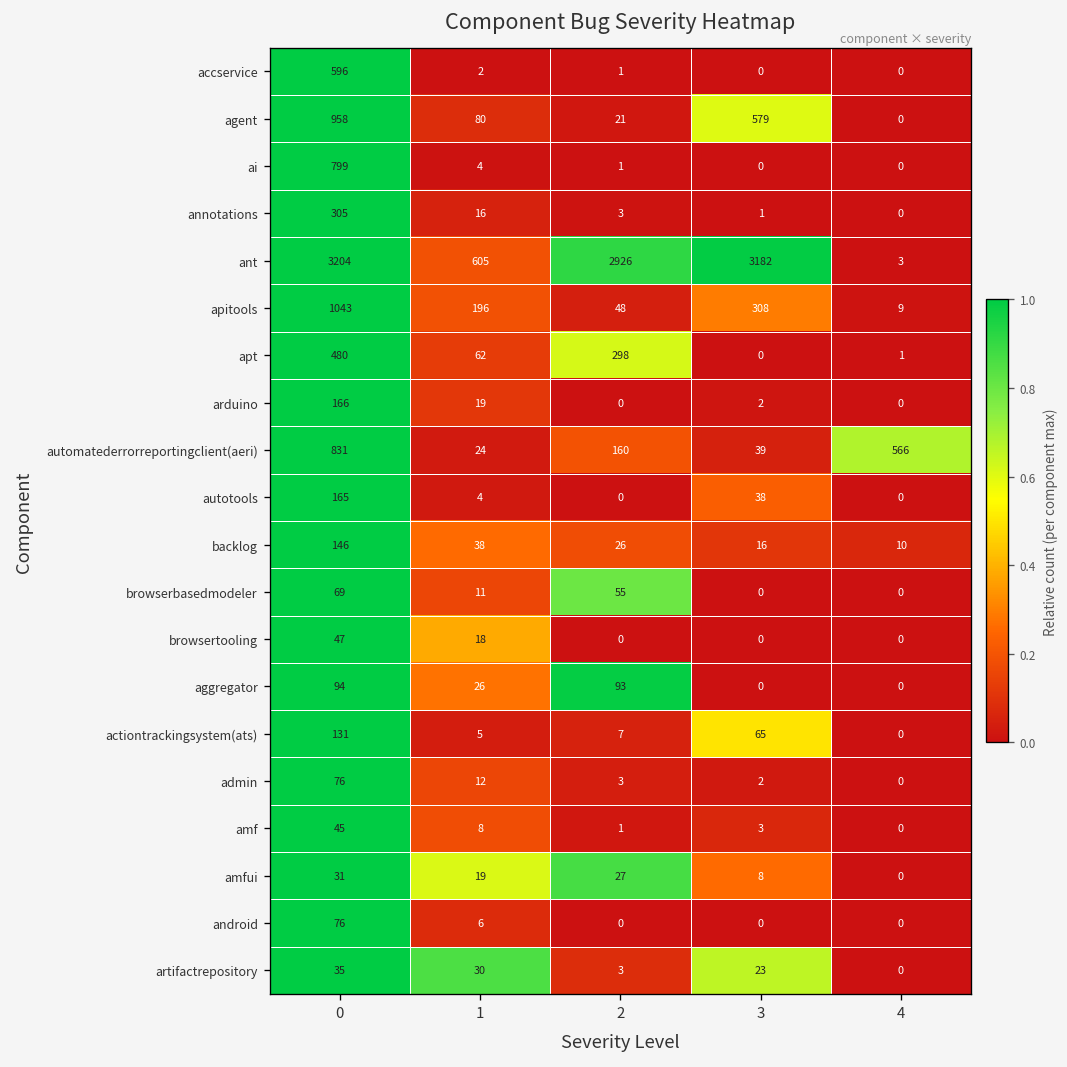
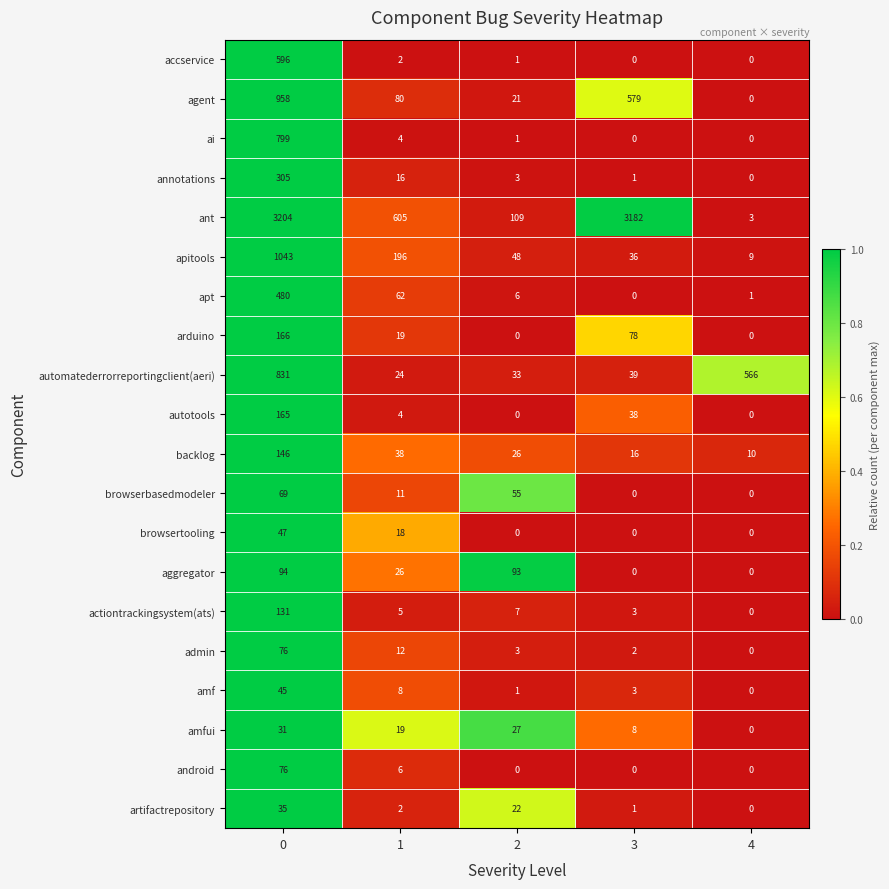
  {
    "accservice": {
      "0": 596,
      "1": 2,
      "2": 1,
      "3": 0,
      "4": 0
    },
    "agent": {
      "0": 958,
      "1": 80,
      "2": 21,
      "3": 579,
      "4": 0
    },
    "ai": {
      "0": 799,
      "1": 4,
      "2": 1,
      "3": 0,
      "4": 0
    },
    "annotations": {
      "0": 305,
      "1": 16,
      "2": 3,
      "3": 1,
      "4": 0
    },
    "ant": {
      "0": 3204,
      "1": 605,
-     "2": 2926,
+     "2": 109,
      "3": 3182,
      "4": 3
    },
    "apitools": {
      "0": 1043,
      "1": 196,
      "2": 48,
-     "3": 308,
+     "3": 36,
      "4": 9
    },
    "apt": {
      "0": 480,
      "1": 62,
-     "2": 298,
+     "2": 6,
      "3": 0,
      "4": 1
    },
    "arduino": {
      "0": 166,
      "1": 19,
      "2": 0,
-     "3": 2,
+     "3": 78,
      "4": 0
    },
    "automatederrorreportingclient(aeri)": {
      "0": 831,
      "1": 24,
-     "2": 160,
+     "2": 33,
      "3": 39,
      "4": 566
    },
    "autotools": {
      "0": 165,
      "1": 4,
      "2": 0,
      "3": 38,
      "4": 0
    },
    "backlog": {
      "0": 146,
      "1": 38,
      "2": 26,
      "3": 16,
      "4": 10
    },
    "browserbasedmodeler": {
      "0": 69,
      "1": 11,
      "2": 55,
      "3": 0,
      "4": 0
    },
    "browsertooling": {
      "0": 47,
      "1": 18,
      "2": 0,
      "3": 0,
      "4": 0
    },
    "aggregator": {
      "0": 94,
      "1": 26,
      "2": 93,
      "3": 0,
      "4": 0
    },
    "actiontrackingsystem(ats)": {
      "0": 131,
      "1": 5,
      "2": 7,
-     "3": 65,
+     "3": 3,
      "4": 0
    },
    "admin": {
      "0": 76,
      "1": 12,
      "2": 3,
      "3": 2,
      "4": 0
    },
    "amf": {
      "0": 45,
      "1": 8,
      "2": 1,
      "3": 3,
      "4": 0
    },
    "amfui": {
      "0": 31,
      "1": 19,
      "2": 27,
      "3": 8,
      "4": 0
    },
    "android": {
      "0": 76,
      "1": 6,
      "2": 0,
      "3": 0,
      "4": 0
    },
    "artifactrepository": {
      "0": 35,
-     "1": 30,
-     "2": 3,
-     "3": 23,
+     "1": 2,
+     "2": 22,
+     "3": 1,
      "4": 0
    }
  }
